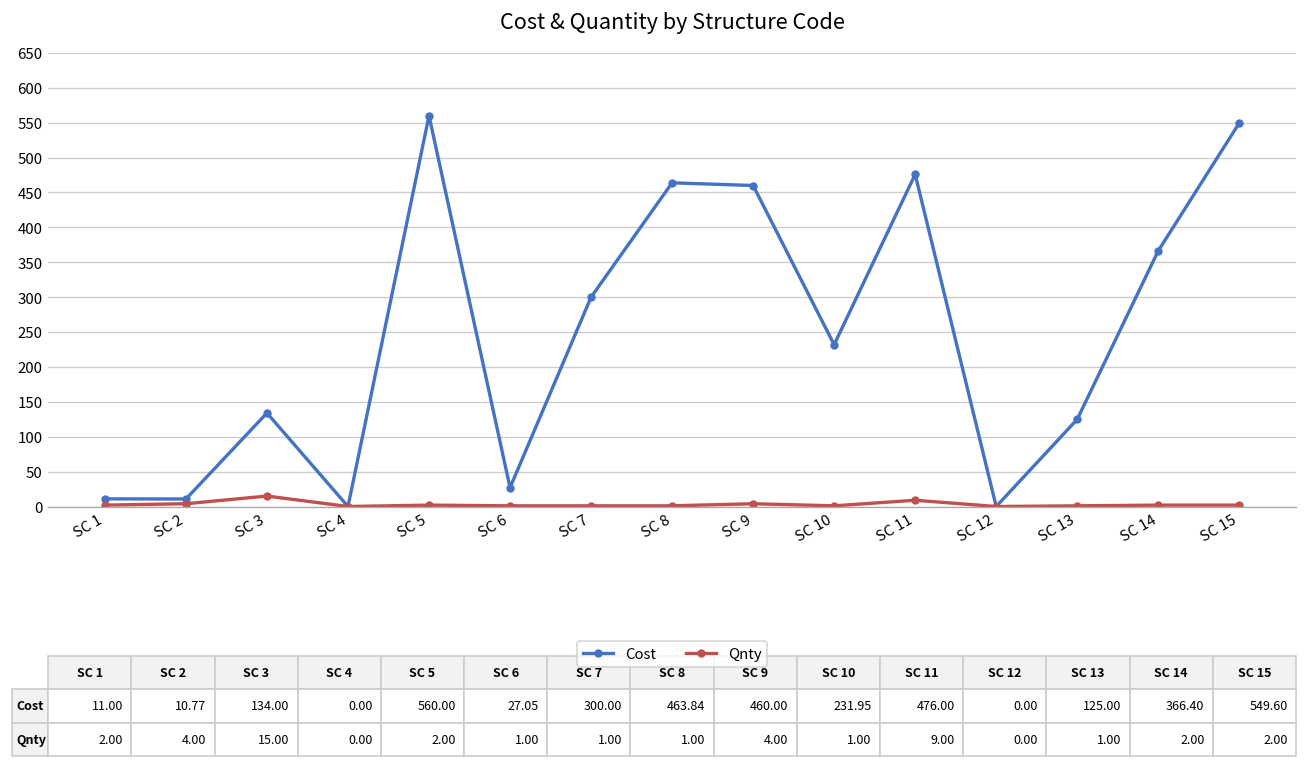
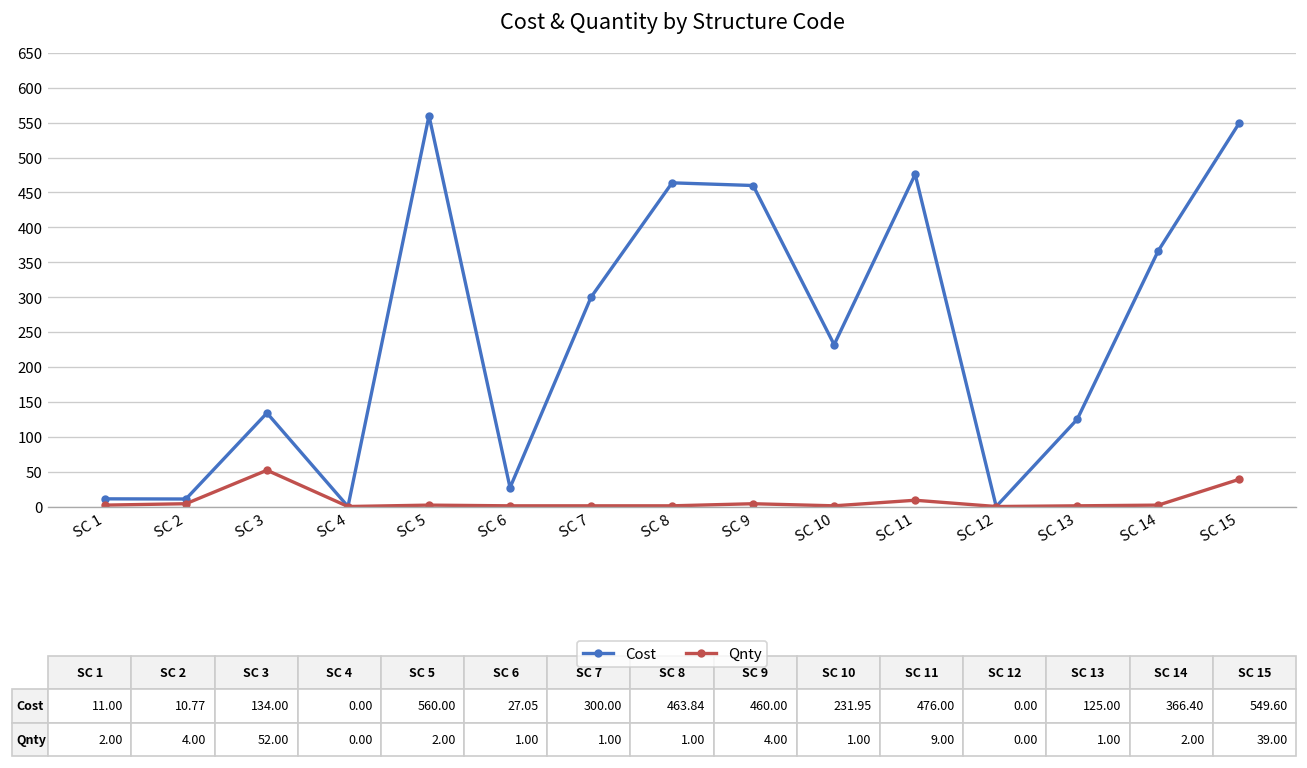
  {
    "Cost": {
      "SC 1": 10,
      "SC 2": 10,
      "SC 3": 130,
      "SC 5": 560,
      "SC 6": 30,
      "SC 7": 300,
      "SC 8": 460,
      "SC 9": 460,
      "SC 10": 230,
      "SC 11": 480,
      "SC 13": 130,
      "SC 14": 370,
      "SC 15": 550
    },
    "Qnty": {
-     "SC 3": 15.00,
-     "SC 15": 2.00
+     "SC 3": 52.00,
+     "SC 15": 39.00
    }
  }
